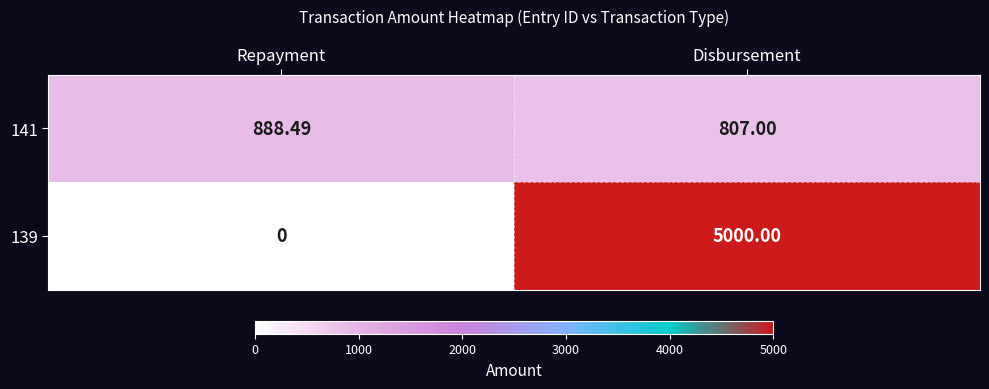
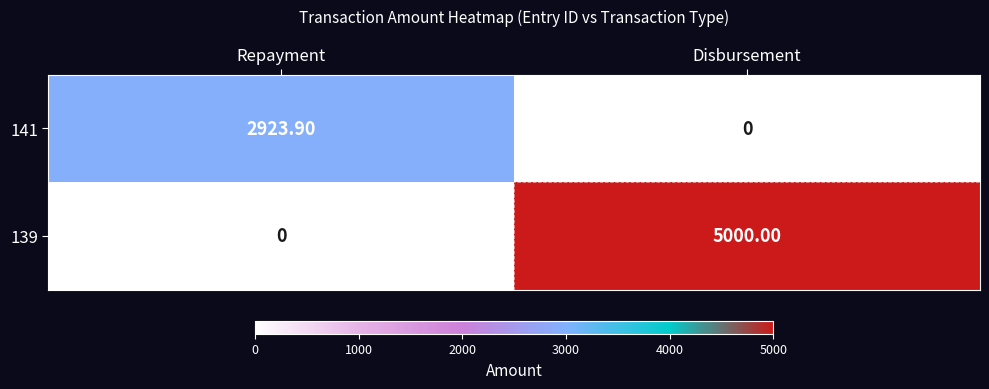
  {
    "141": {
-     "Repayment": 888.49,
-     "Disbursement": 807.00
+     "Repayment": 2923.90,
+     "Disbursement": 0
    },
    "139": {
      "Repayment": 0,
      "Disbursement": 5000.00
    }
  }
